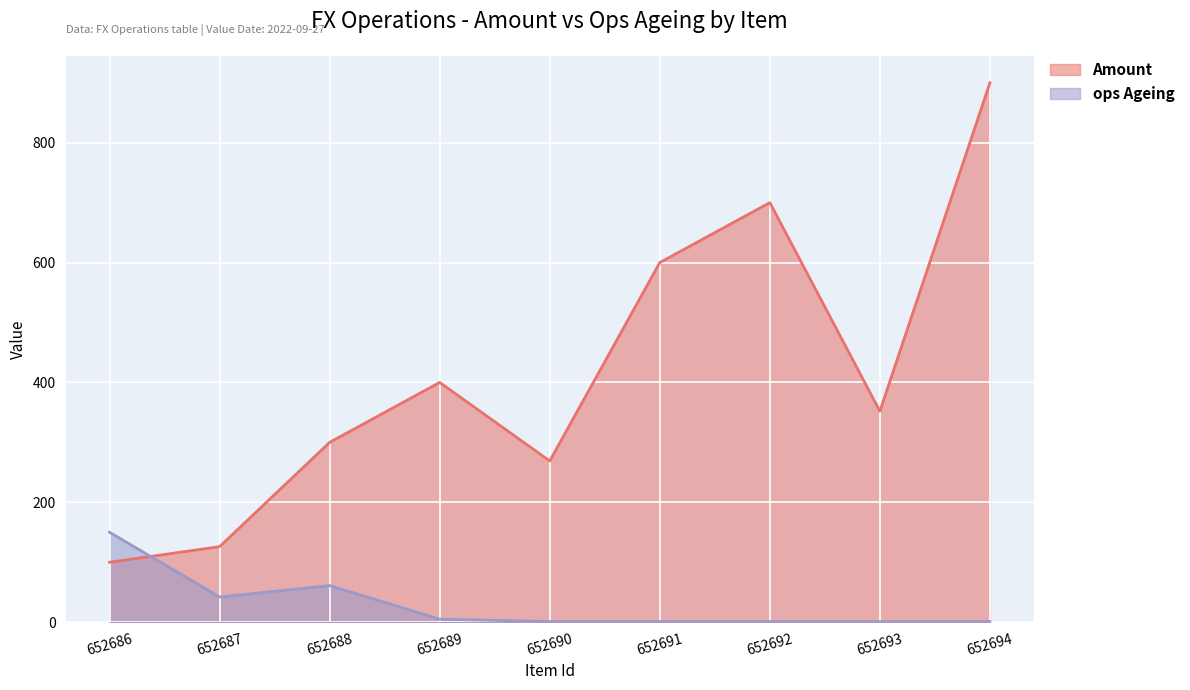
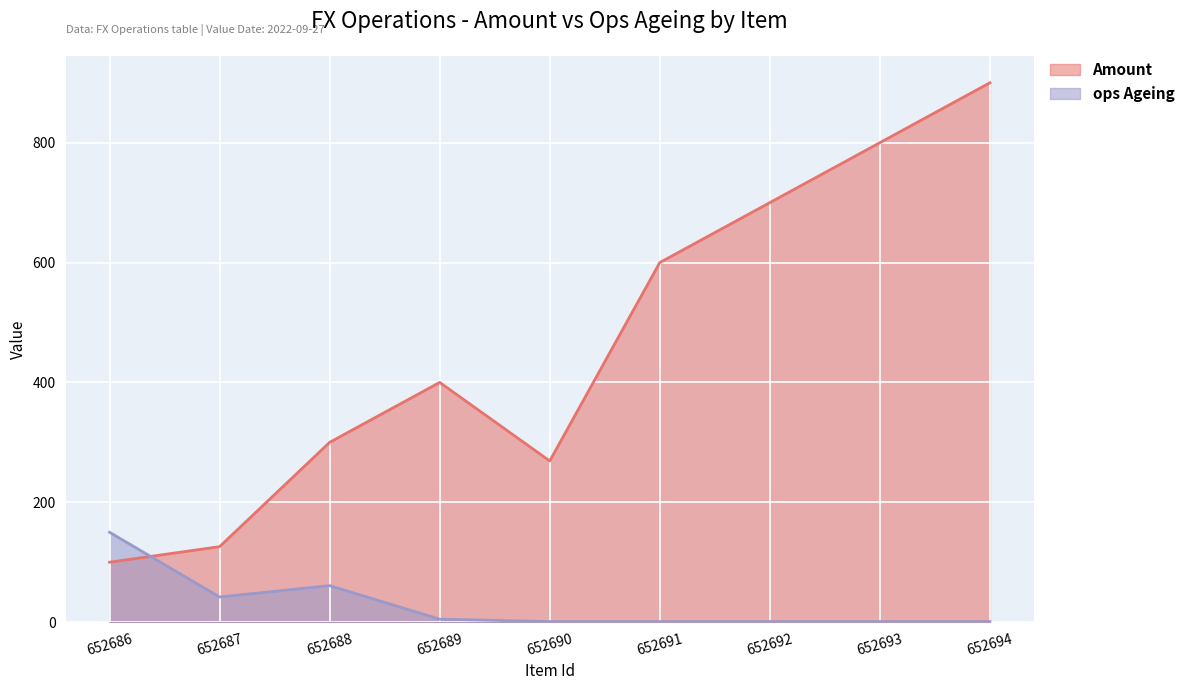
  {
    "Amount": {
      "652686": 100,
      "652687": 130,
      "652688": 300,
      "652689": 400,
      "652690": 270,
      "652691": 600,
      "652692": 700,
-     "652693": 350,
+     "652693": 800,
      "652694": 900
    },
    "ops Ageing": {
      "652686": 150,
      "652687": 40,
      "652688": 60,
      "652689": 10,
      "652690": 0,
      "652691": 0,
      "652692": 0,
      "652693": 0,
      "652694": 0
    }
  }
